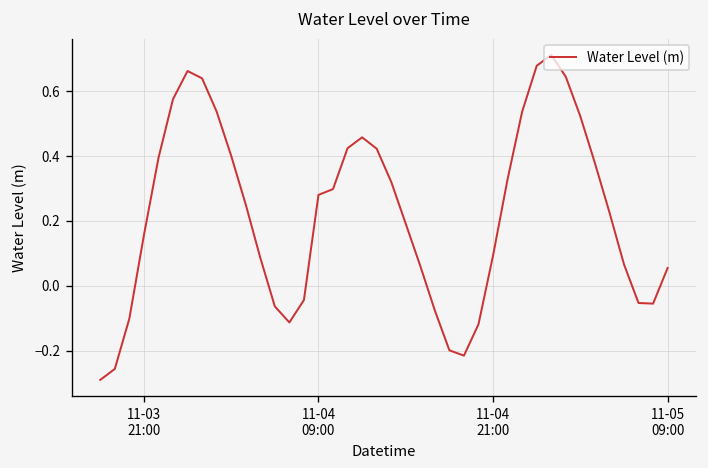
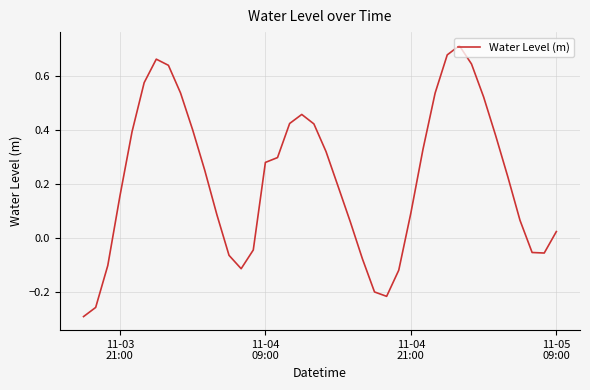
  {
    "11-03 21:00": 0.16,
    "11-04 09:00": 0.28,
    "11-04 21:00": 0.09,
-   "11-05 09:00": 0.06
+   "11-05 09:00": 0.02
  }
